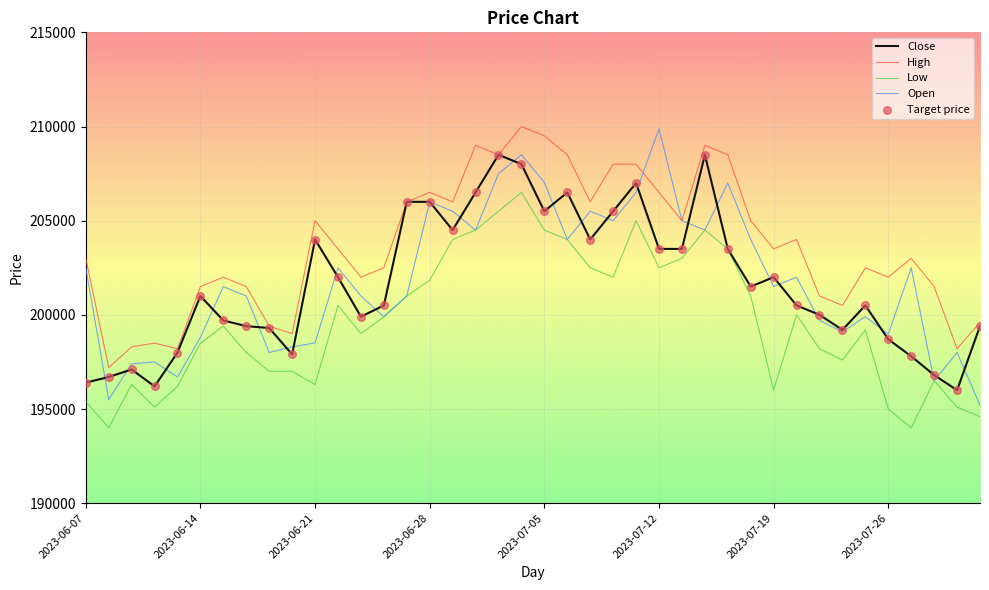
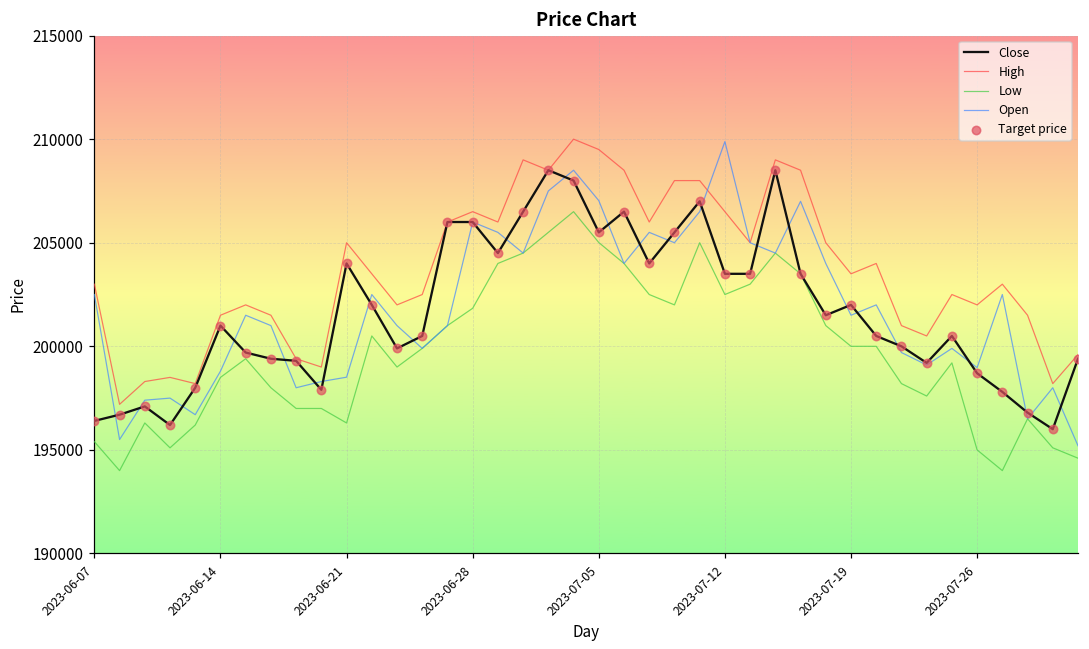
  {
    "Low": {
      "2023-06-07": 195400,
      "2023-06-14": 198500,
      "2023-06-21": 196300,
      "2023-06-28": 201800,
-     "2023-07-05": 204500,
+     "2023-07-05": 205000,
      "2023-07-12": 202500,
-     "2023-07-19": 196000,
+     "2023-07-19": 200000,
      "2023-07-26": 195000
    },
    "Open": {
      "2023-06-07": 202500,
      "2023-06-14": 198800,
      "2023-06-21": 198500,
      "2023-07-05": 207000,
      "2023-07-12": 209900,
      "2023-07-19": 201500,
      "2023-07-26": 199000
    }
  }
